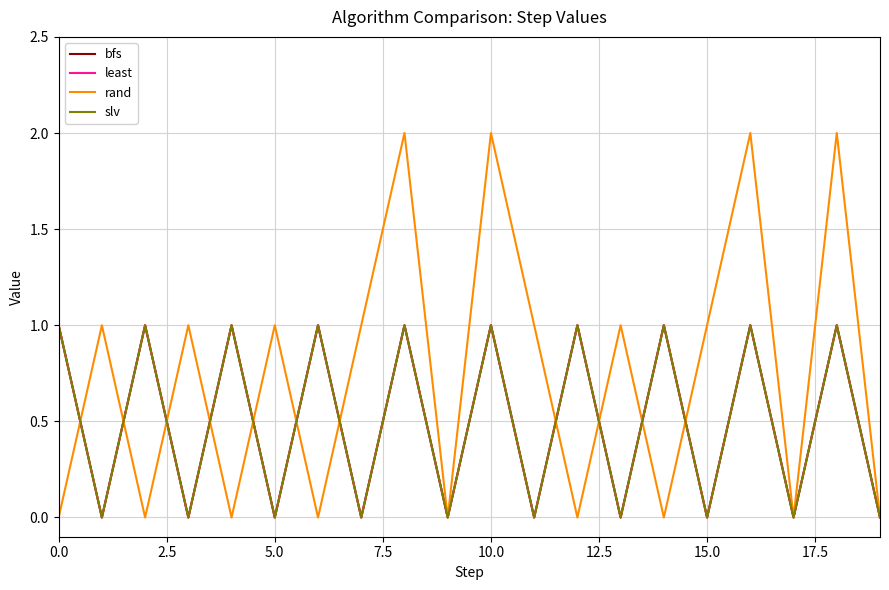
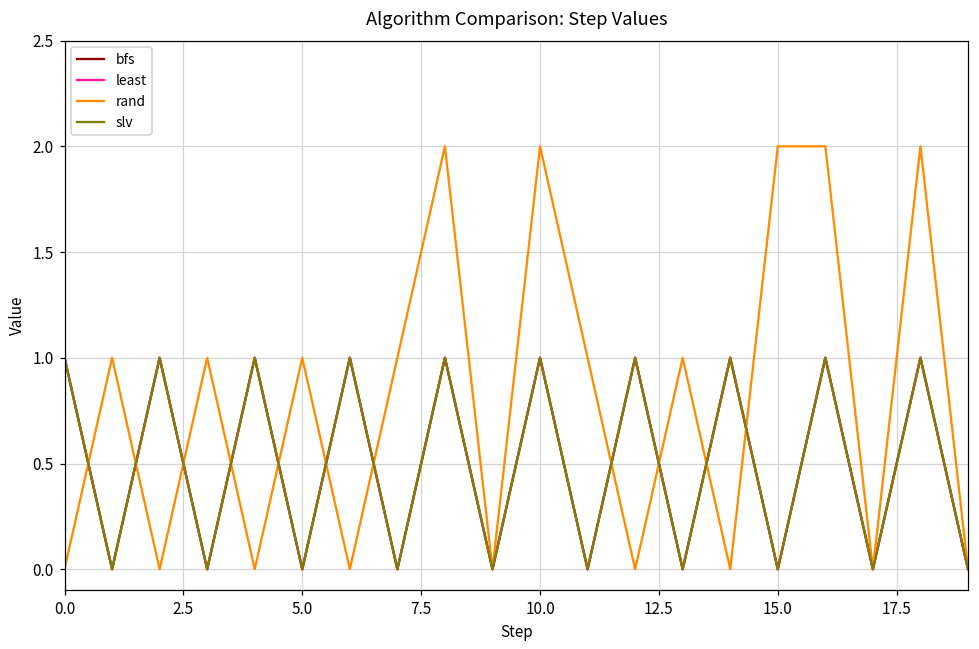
  {
    "slv": {
      "0.0": 1,
      "5.0": 0,
      "10.0": 1,
      "15.0": 0
    },
    "rand": {
      "0.0": 0,
      "5.0": 1,
      "10.0": 2,
-     "15.0": 1
+     "15.0": 2
    }
  }
